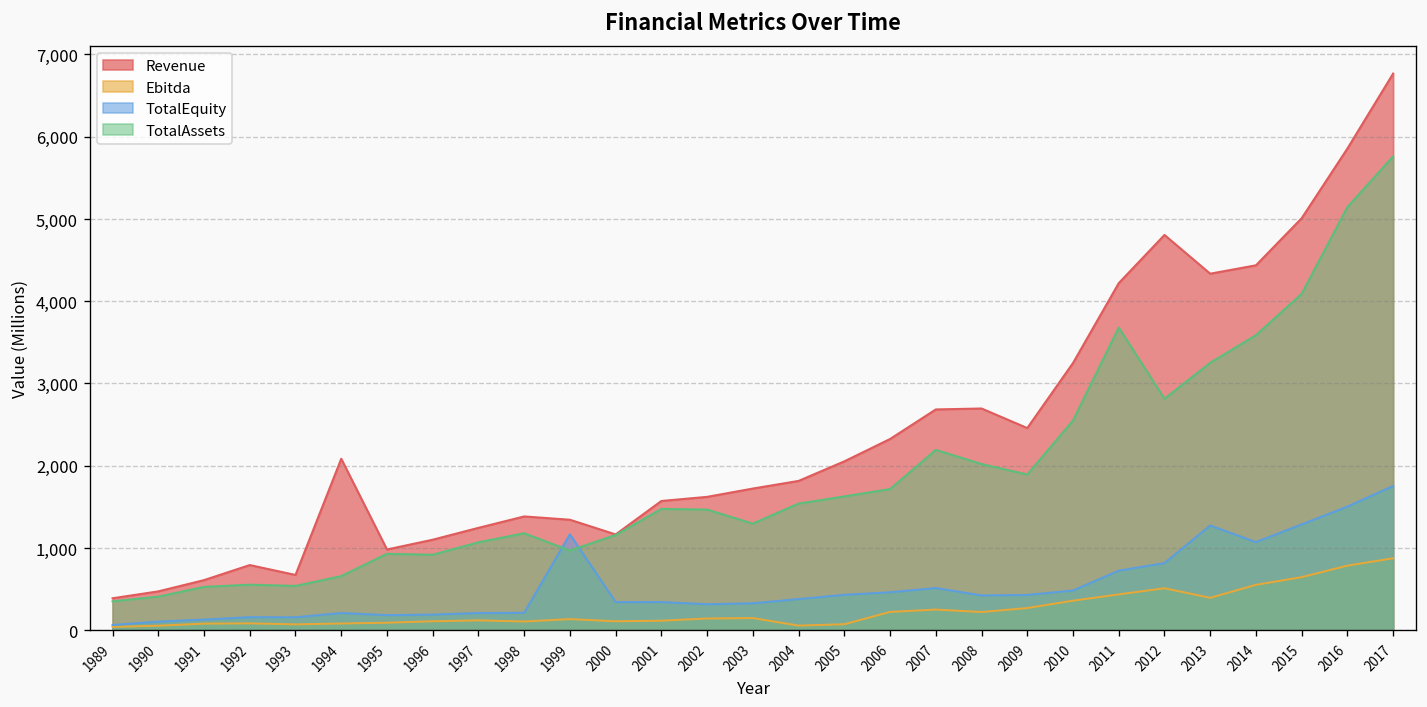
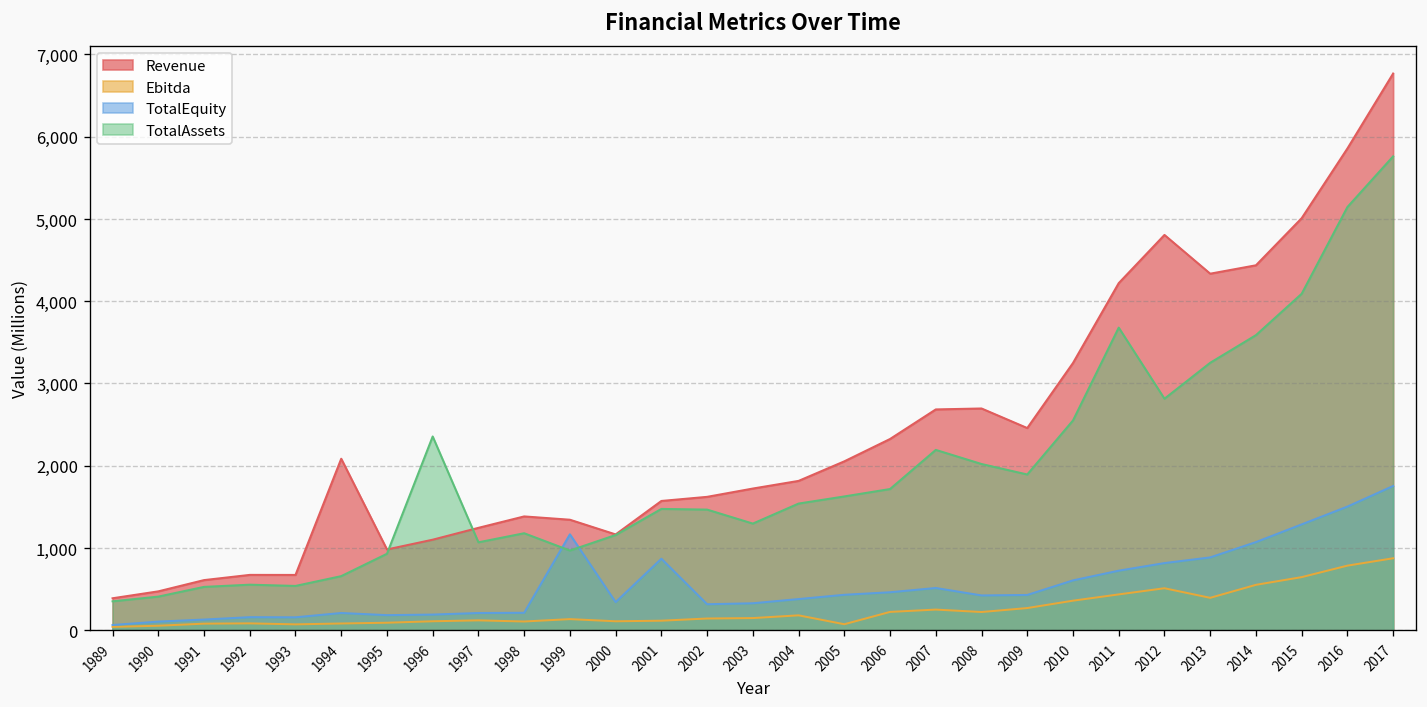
  {
    "Revenue": {
      "1990": "500",
      "1991": "600",
-     "1992": "800",
+     "1992": "700",
      "1993": "700",
      "1994": "2,100",
      "1995": "1,000",
      "1996": "1,100",
      "1997": "1,200",
      "1998": "1,400",
      "1999": "1,300",
      "2001": "1,600",
      "2002": "1,600",
      "2003": "1,700",
      "2004": "1,800",
      "2005": "2,100",
      "2006": "2,300",
      "2007": "2,700",
      "2008": "2,700",
      "2009": "2,500",
      "2010": "3,200",
      "2011": "4,200",
      "2012": "4,800",
      "2013": "4,300",
      "2014": "4,400",
      "2015": "5,000",
      "2016": "5,900",
      "2017": "6,800"
    },
    "Ebitda": {
      "1990": "100",
      "1991": "100",
      "1992": "100",
      "1993": "100",
      "1994": "100",
      "1995": "100",
      "1996": "100",
      "1997": "100",
      "1998": "100",
      "1999": "100",
      "2000": "100",
      "2001": "100",
      "2002": "100",
      "2003": "100",
-     "2004": "100",
+     "2004": "200",
      "2005": "100",
      "2006": "200",
      "2007": "300",
      "2008": "200",
      "2009": "300",
      "2010": "400",
      "2011": "400",
      "2012": "500",
      "2013": "400",
      "2014": "600",
      "2015": "600",
      "2016": "800",
      "2017": "900"
    },
    "TotalEquity": {
      "1990": "100",
      "1991": "100",
      "1992": "200",
      "1993": "200",
      "1994": "200",
      "1995": "200",
      "1996": "200",
      "1997": "200",
      "1998": "200",
      "1999": "1,200",
      "2000": "300",
-     "2001": "300",
+     "2001": "900",
      "2002": "300",
      "2003": "300",
      "2004": "400",
      "2005": "400",
      "2006": "500",
      "2007": "500",
      "2008": "400",
      "2009": "400",
-     "2010": "500",
+     "2010": "600",
      "2011": "700",
      "2012": "800",
-     "2013": "1,300",
+     "2013": "900",
      "2014": "1,100",
      "2015": "1,300",
      "2016": "1,500",
      "2017": "1,800"
    },
    "TotalAssets": {
      "1990": "400",
      "1991": "500",
      "1992": "600",
      "1993": "500",
      "1994": "700",
      "1995": "900",
-     "1996": "900",
+     "1996": "2,400",
      "1997": "1,100",
      "1998": "1,200",
      "1999": "1,000",
      "2001": "1,500",
      "2002": "1,500",
      "2003": "1,300",
      "2004": "1,500",
      "2005": "1,600",
      "2006": "1,700",
      "2007": "2,200",
      "2008": "2,000",
      "2009": "1,900",
      "2010": "2,600",
      "2011": "3,700",
      "2012": "2,800",
      "2013": "3,300",
      "2014": "3,600",
      "2015": "4,100",
      "2016": "5,100",
      "2017": "5,800"
    }
  }
